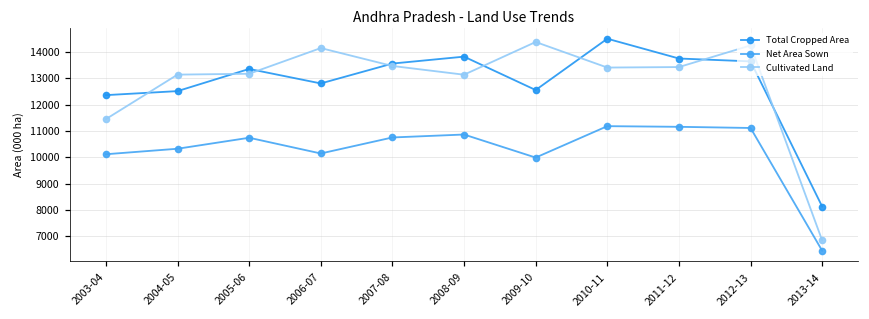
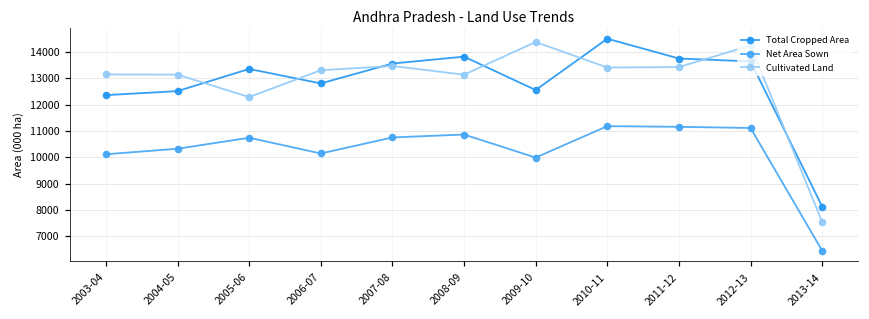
  {
    "Cultivated Land": {
-     "2003-04": 11500,
+     "2003-04": 13200,
      "2004-05": 13100,
-     "2005-06": 13200,
-     "2006-07": 14200,
+     "2005-06": 12300,
+     "2006-07": 13300,
      "2008-09": 13100,
      "2009-10": 14400,
      "2010-11": 13400,
      "2011-12": 13400,
-     "2013-14": 6800
+     "2013-14": 7500
    }
  }
